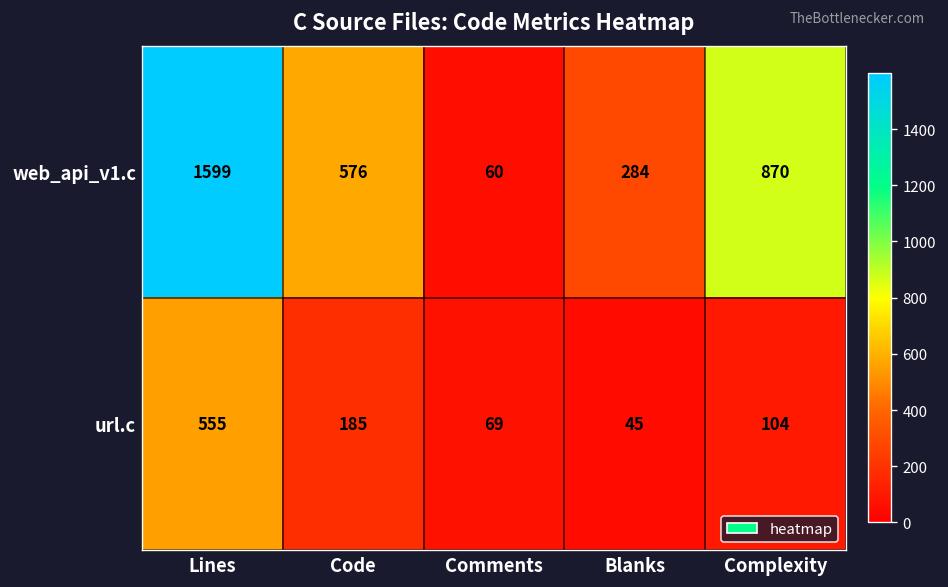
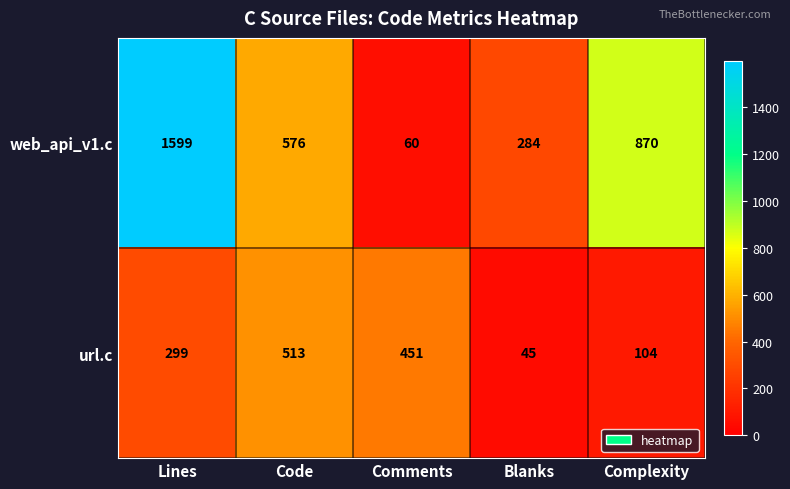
  {
    "web_api_v1.c": {
      "Lines": 1599,
      "Code": 576,
      "Comments": 60,
      "Blanks": 284,
      "Complexity": 870
    },
    "url.c": {
-     "Lines": 555,
-     "Code": 185,
-     "Comments": 69,
+     "Lines": 299,
+     "Code": 513,
+     "Comments": 451,
      "Blanks": 45,
      "Complexity": 104
    }
  }
